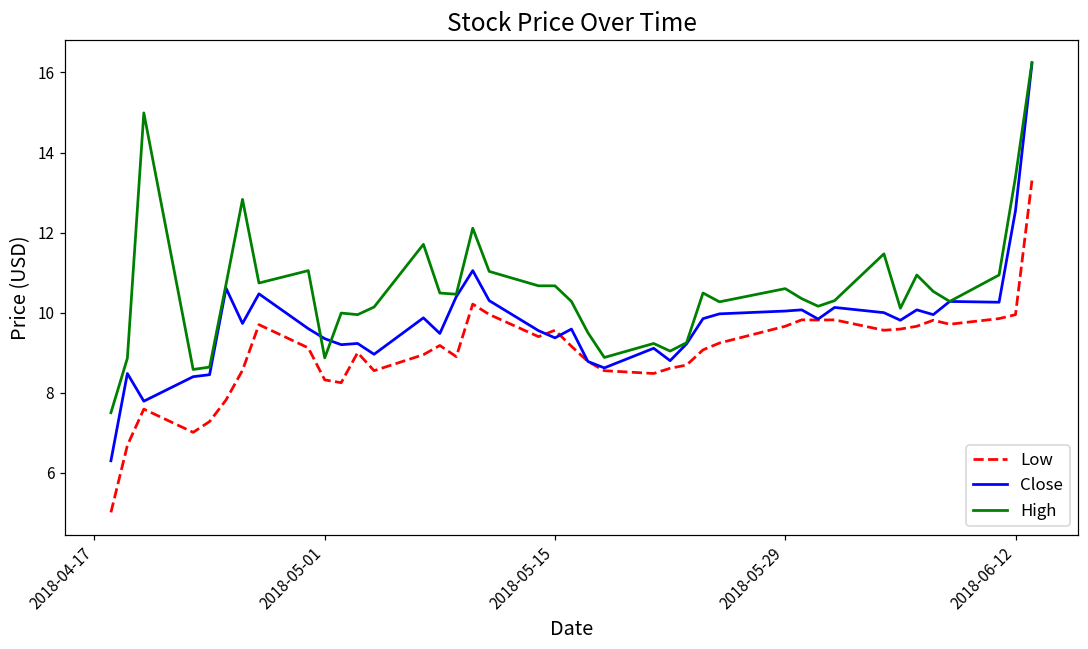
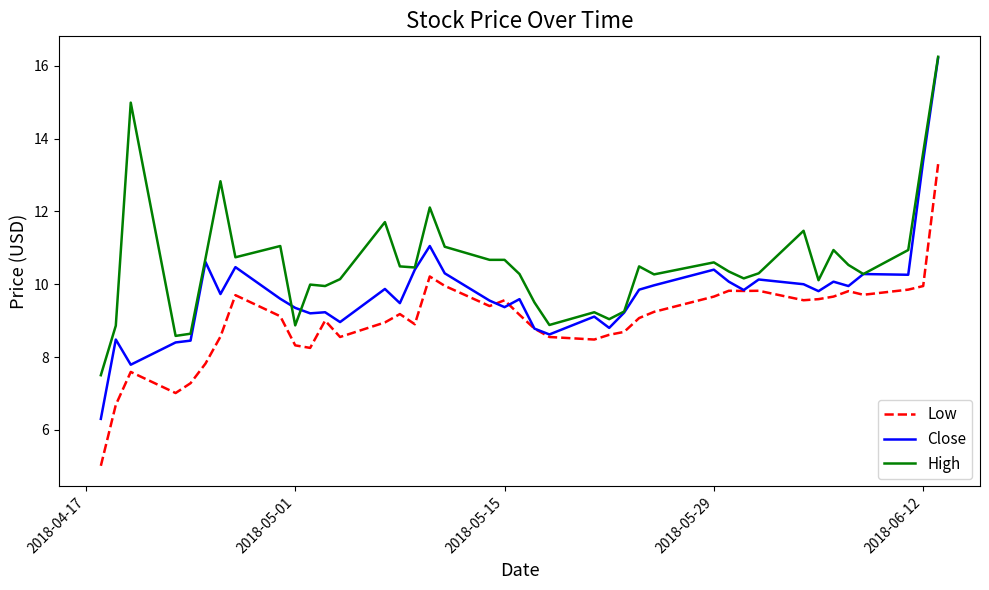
  {
    "Low": {
      "2018-05-01": 8.3,
      "2018-05-15": 9.6,
      "2018-05-29": 9.7,
      "2018-06-12": 10.0
    },
    "Close": {
      "2018-05-01": 9.4,
      "2018-05-15": 9.4,
-     "2018-05-29": 10.0,
-     "2018-06-12": 12.6
+     "2018-05-29": 10.4,
+     "2018-06-12": 13.4
    },
    "High": {
      "2018-05-01": 8.9,
      "2018-05-15": 10.7,
      "2018-05-29": 10.6,
-     "2018-06-12": 13.4
+     "2018-06-12": 13.6
    }
  }
